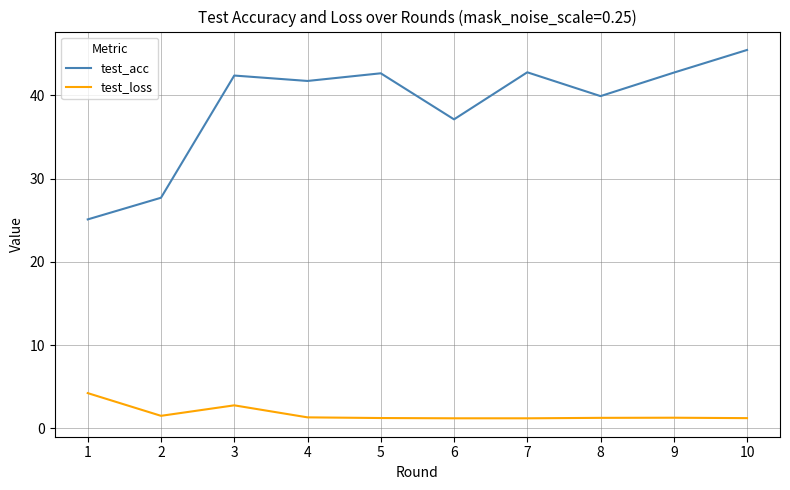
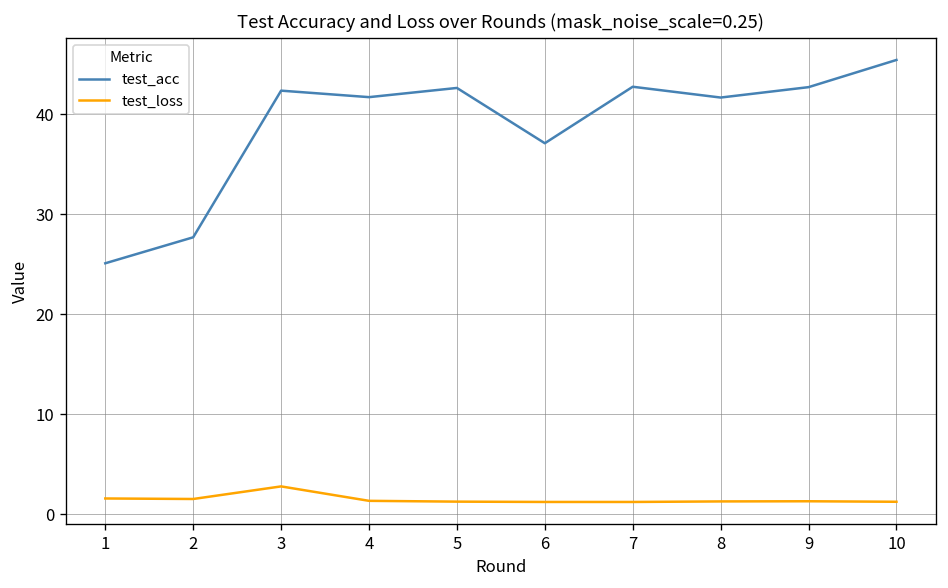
  {
    "test_acc": {
      "1": 25,
      "2": 28,
      "3": 42,
      "4": 42,
      "5": 43,
      "6": 37,
      "7": 43,
-     "8": 40,
+     "8": 42,
      "9": 43,
      "10": 45
    },
    "test_loss": {
-     "1": 4,
+     "1": 2,
      "2": 2,
      "3": 3,
      "4": 1,
      "5": 1,
      "6": 1,
      "7": 1,
      "8": 1,
      "9": 1,
      "10": 1
    }
  }
